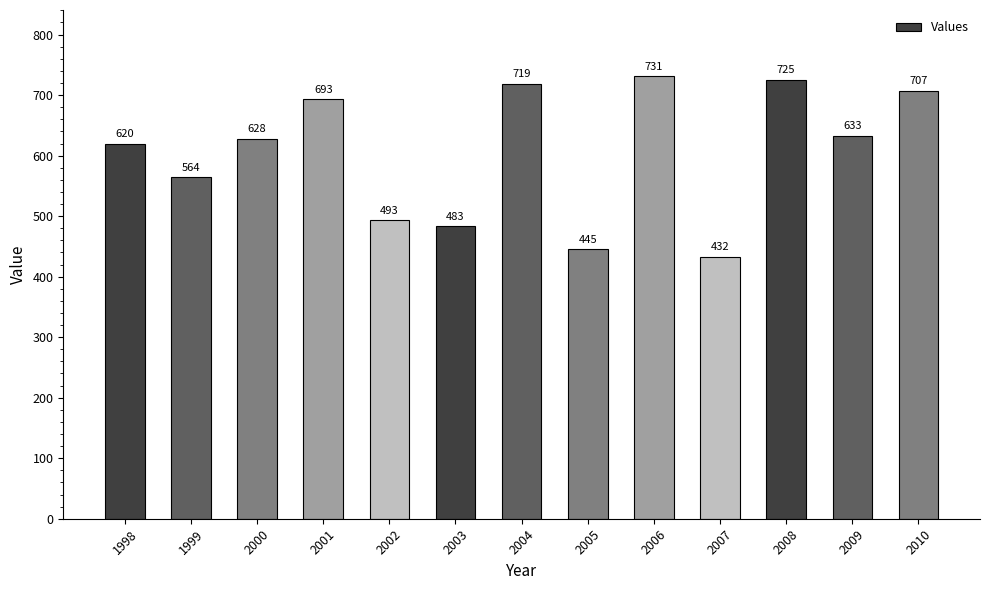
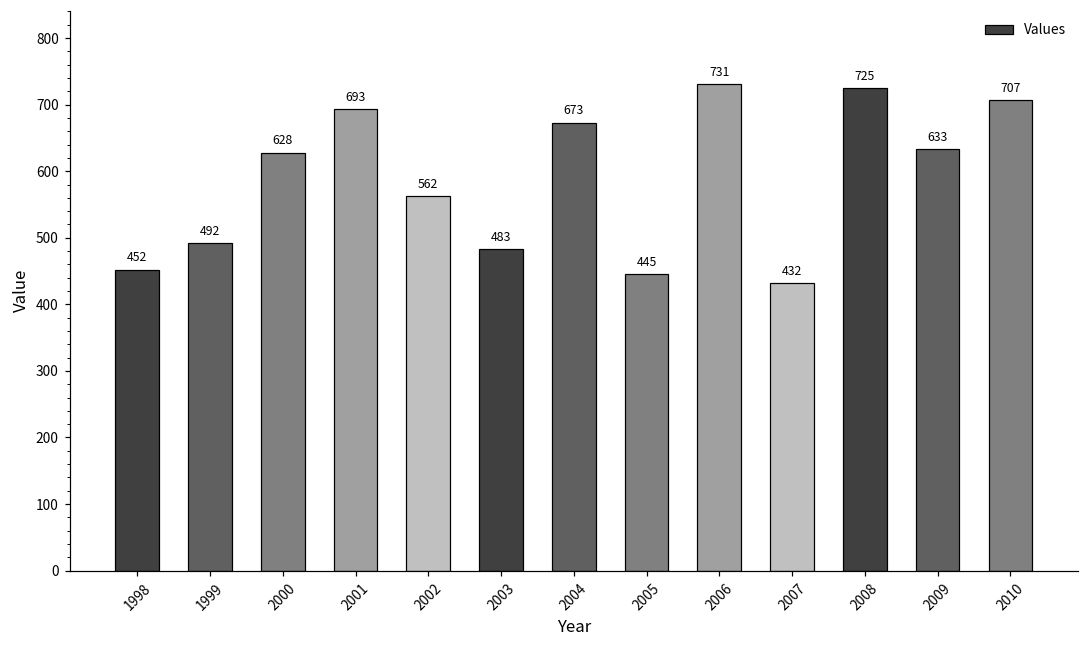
  {
-   "1998": 620,
-   "1999": 564,
+   "1998": 452,
+   "1999": 492,
    "2000": 628,
    "2001": 693,
-   "2002": 493,
+   "2002": 562,
    "2003": 483,
-   "2004": 719,
+   "2004": 673,
    "2005": 445,
    "2006": 731,
    "2007": 432,
    "2008": 725,
    "2009": 633,
    "2010": 707
  }
